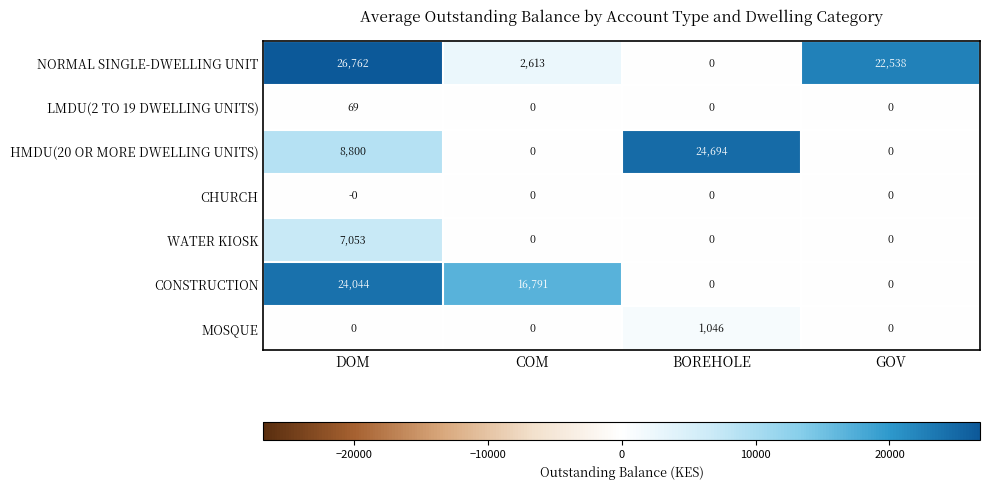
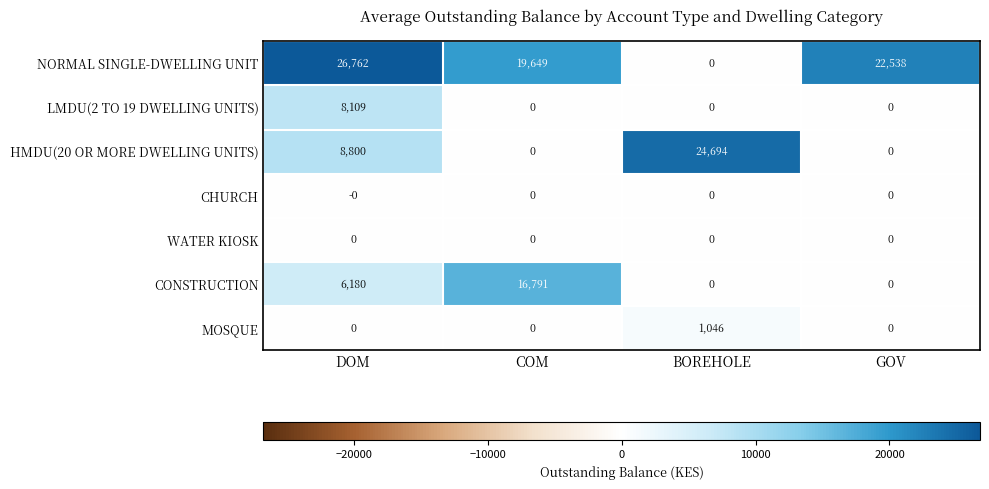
  {
    "NORMAL SINGLE-DWELLING UNIT": {
      "DOM": "26,762",
-     "COM": "2,613",
+     "COM": "19,649",
      "BOREHOLE": "0",
      "GOV": "22,538"
    },
    "LMDU(2 TO 19 DWELLING UNITS)": {
-     "DOM": "69",
+     "DOM": "8,109",
      "COM": "0",
      "BOREHOLE": "0",
      "GOV": "0"
    },
    "HMDU(20 OR MORE DWELLING UNITS)": {
      "DOM": "8,800",
      "COM": "0",
      "BOREHOLE": "24,694",
      "GOV": "0"
    },
    "CHURCH": {
      "DOM": "-0",
      "COM": "0",
      "BOREHOLE": "0",
      "GOV": "0"
    },
    "WATER KIOSK": {
-     "DOM": "7,053",
+     "DOM": "0",
      "COM": "0",
      "BOREHOLE": "0",
      "GOV": "0"
    },
    "CONSTRUCTION": {
-     "DOM": "24,044",
+     "DOM": "6,180",
      "COM": "16,791",
      "BOREHOLE": "0",
      "GOV": "0"
    },
    "MOSQUE": {
      "DOM": "0",
      "COM": "0",
      "BOREHOLE": "1,046",
      "GOV": "0"
    }
  }
